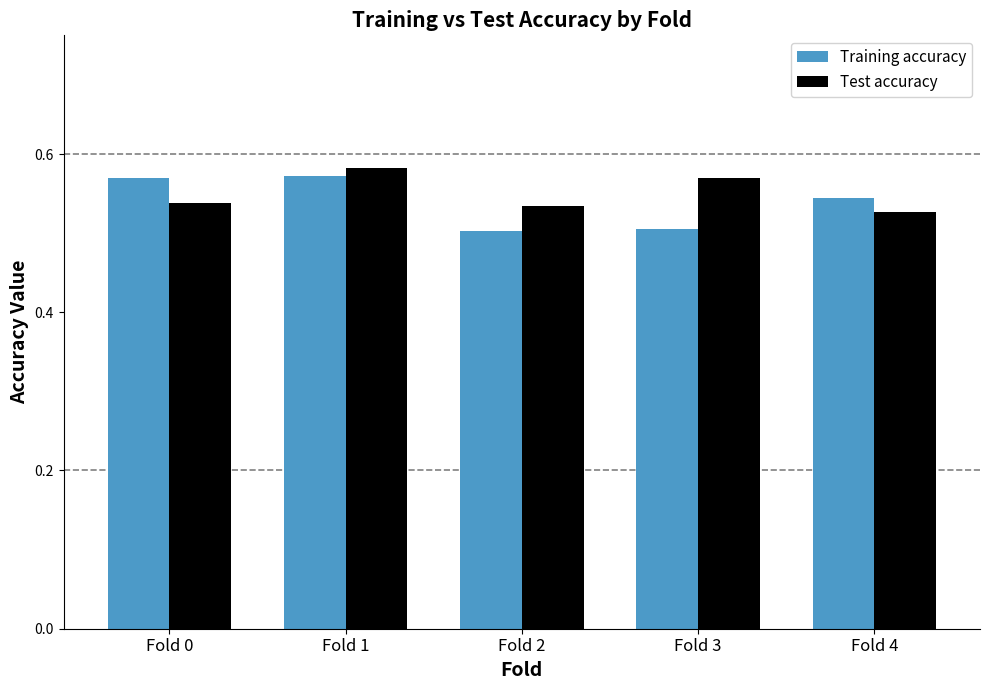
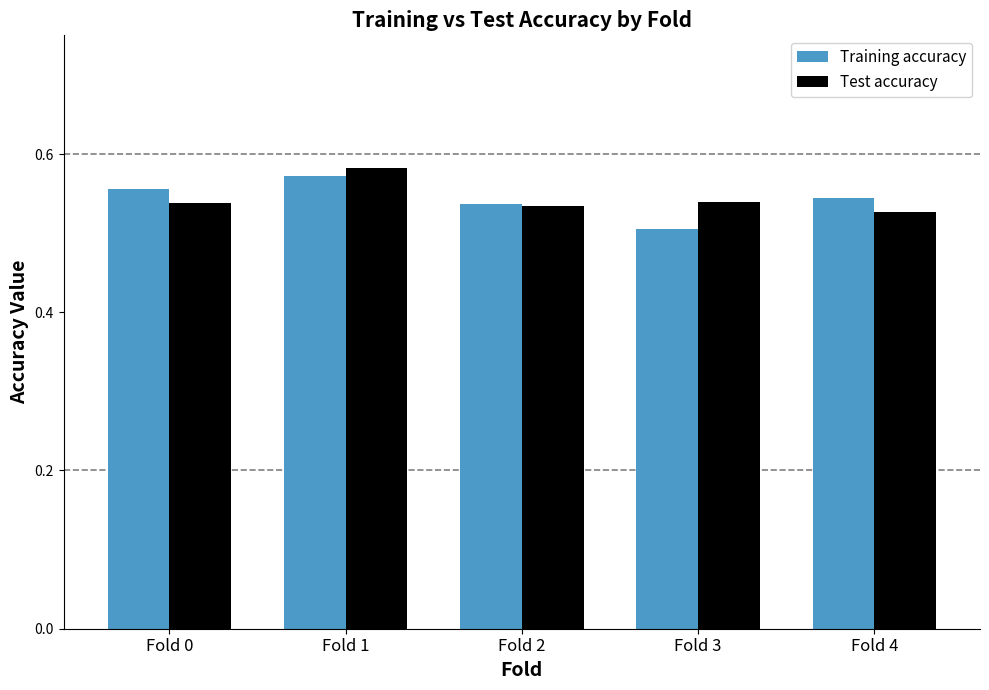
  {
    "Training accuracy": {
-     "Fold 0": 0.57,
+     "Fold 0": 0.56,
      "Fold 1": 0.57,
-     "Fold 2": 0.50,
+     "Fold 2": 0.54,
      "Fold 3": 0.50,
      "Fold 4": 0.54
    },
    "Test accuracy": {
      "Fold 0": 0.54,
      "Fold 1": 0.58,
      "Fold 2": 0.53,
-     "Fold 3": 0.57,
+     "Fold 3": 0.54,
      "Fold 4": 0.53
    }
  }
